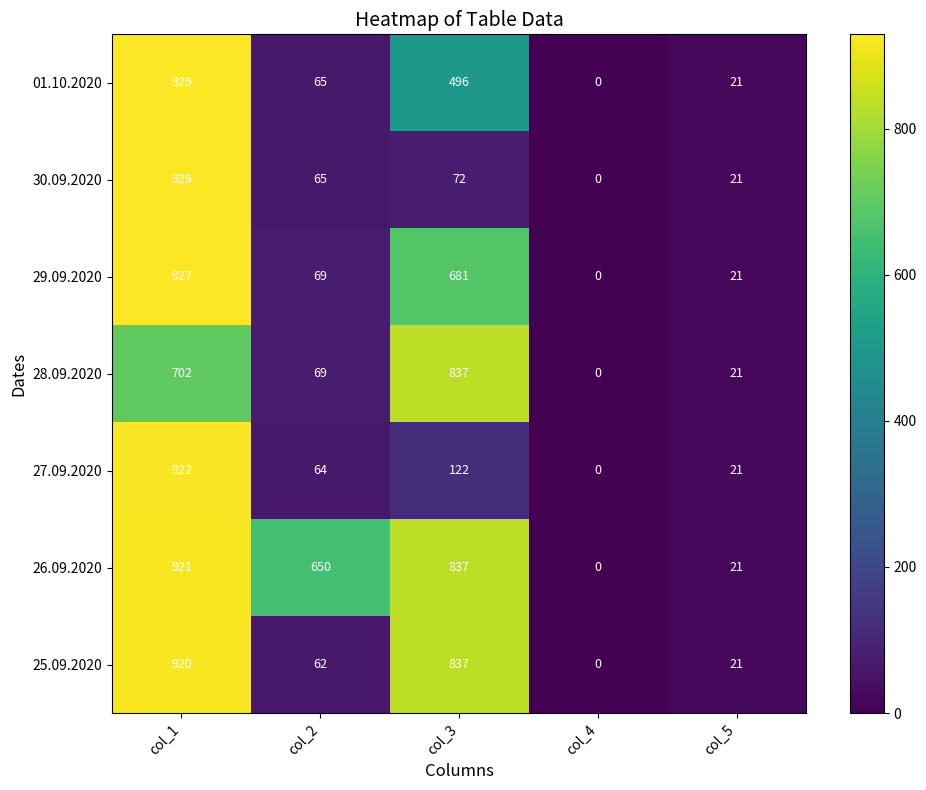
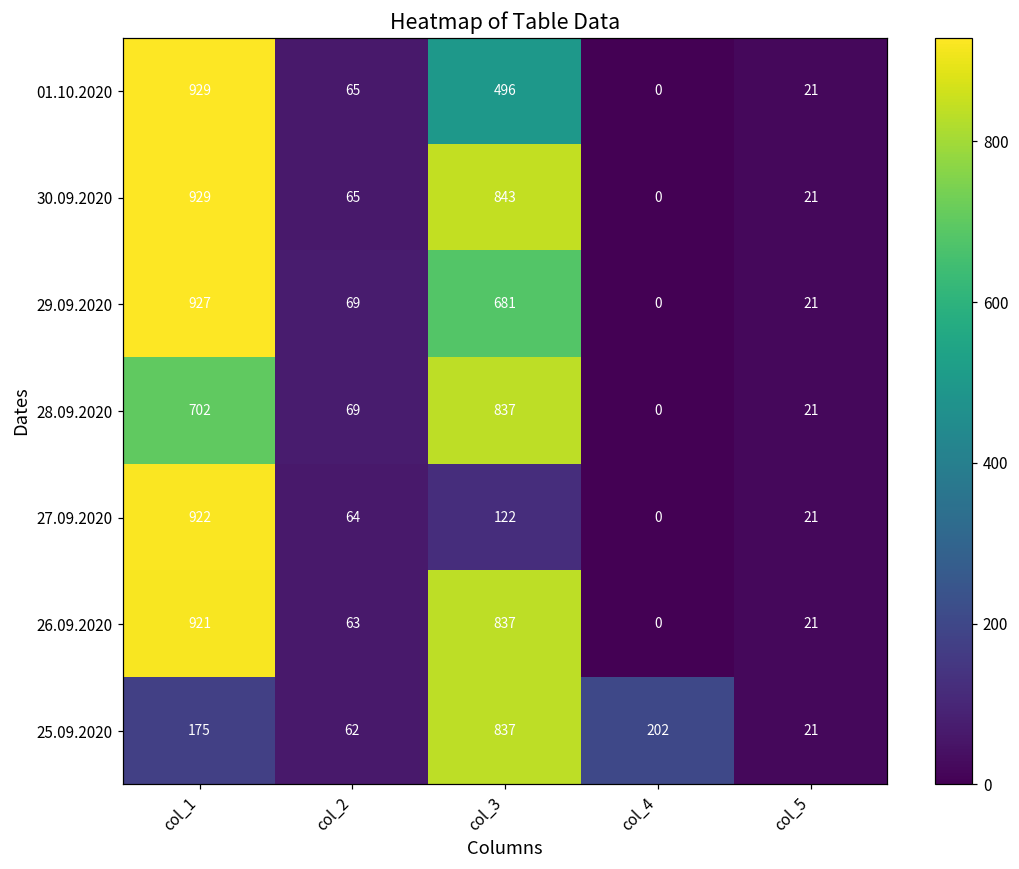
  {
    "01.10.2020": {
      "col_1": 929,
      "col_2": 65,
      "col_3": 496,
      "col_4": 0,
      "col_5": 21
    },
    "30.09.2020": {
      "col_1": 929,
      "col_2": 65,
-     "col_3": 72,
+     "col_3": 843,
      "col_4": 0,
      "col_5": 21
    },
    "29.09.2020": {
      "col_1": 927,
      "col_2": 69,
      "col_3": 681,
      "col_4": 0,
      "col_5": 21
    },
    "28.09.2020": {
      "col_1": 702,
      "col_2": 69,
      "col_3": 837,
      "col_4": 0,
      "col_5": 21
    },
    "27.09.2020": {
      "col_1": 922,
      "col_2": 64,
      "col_3": 122,
      "col_4": 0,
      "col_5": 21
    },
    "26.09.2020": {
      "col_1": 921,
-     "col_2": 650,
+     "col_2": 63,
      "col_3": 837,
      "col_4": 0,
      "col_5": 21
    },
    "25.09.2020": {
-     "col_1": 920,
+     "col_1": 175,
      "col_2": 62,
      "col_3": 837,
-     "col_4": 0,
+     "col_4": 202,
      "col_5": 21
    }
  }
